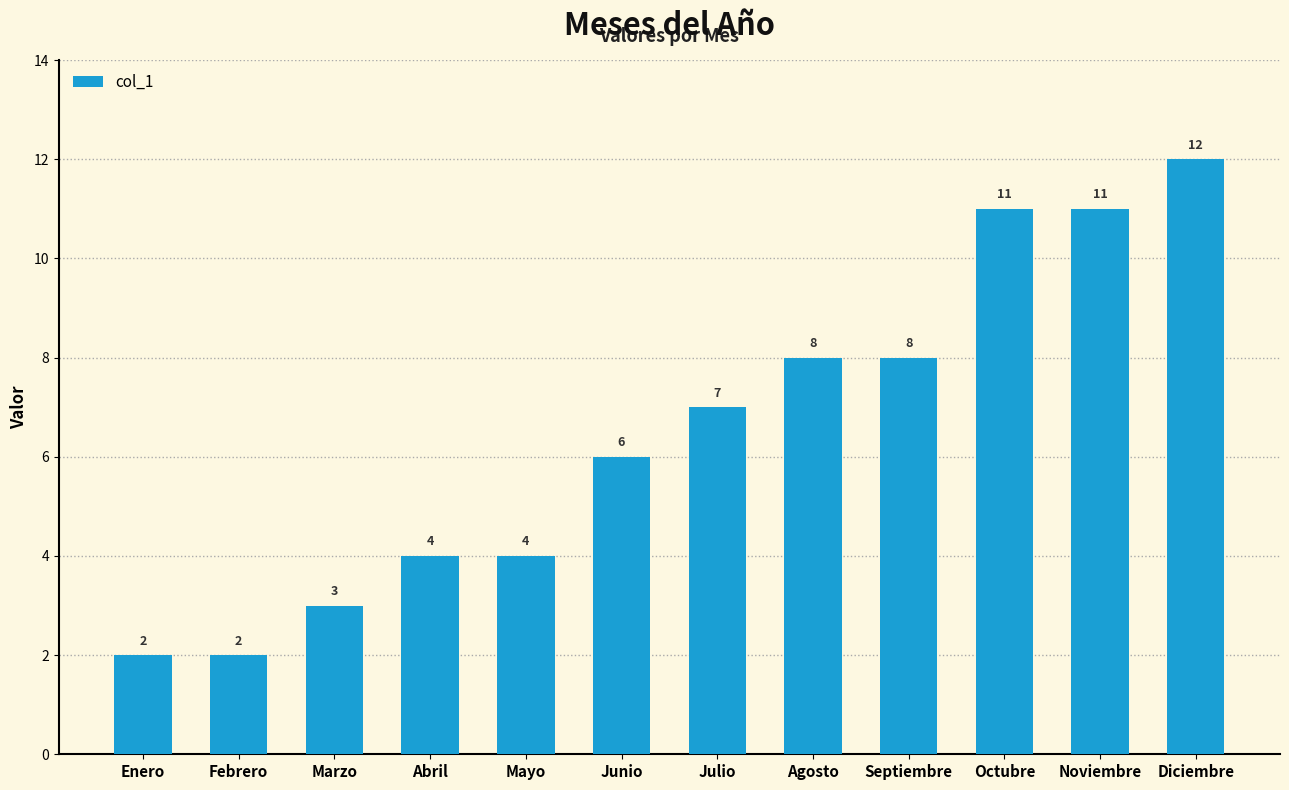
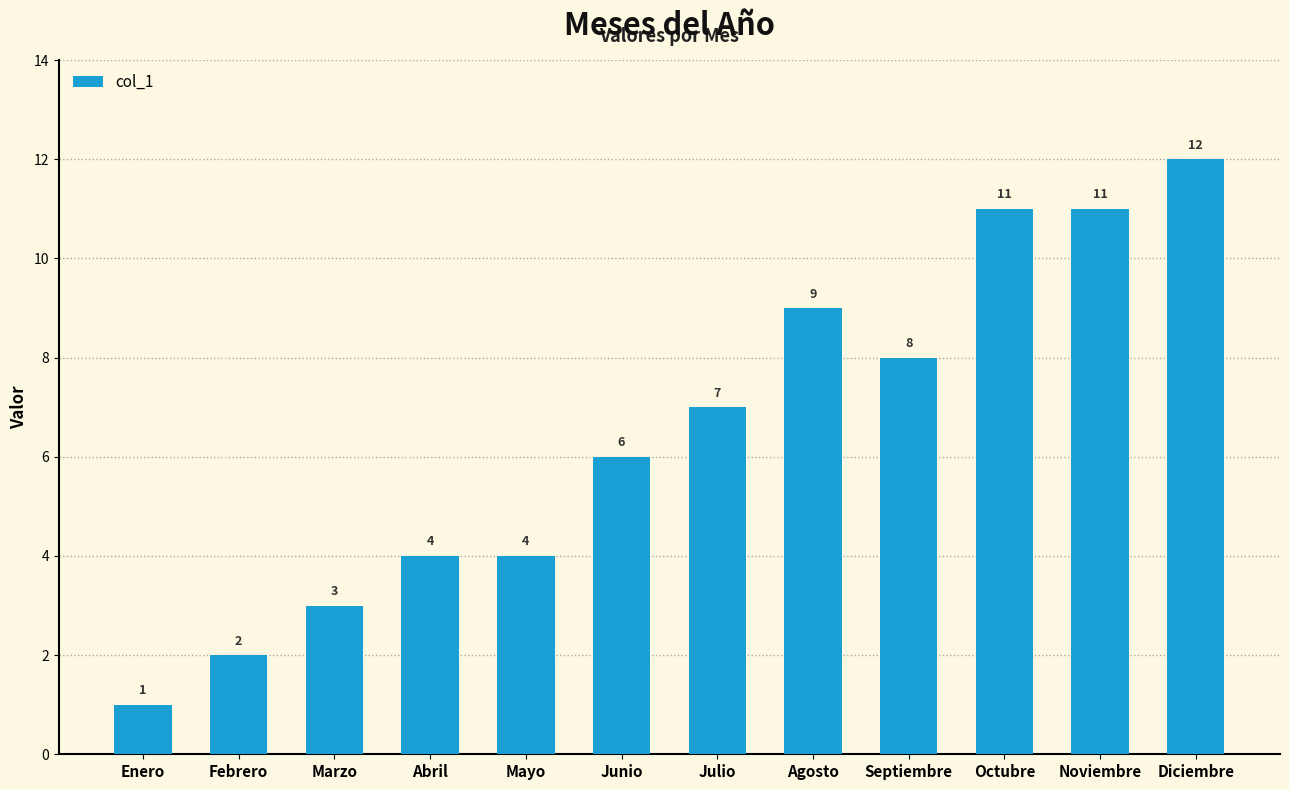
  {
-   "Enero": 2,
+   "Enero": 1,
    "Febrero": 2,
    "Marzo": 3,
    "Abril": 4,
    "Mayo": 4,
    "Junio": 6,
    "Julio": 7,
-   "Agosto": 8,
+   "Agosto": 9,
    "Septiembre": 8,
    "Octubre": 11,
    "Noviembre": 11,
    "Diciembre": 12
  }
